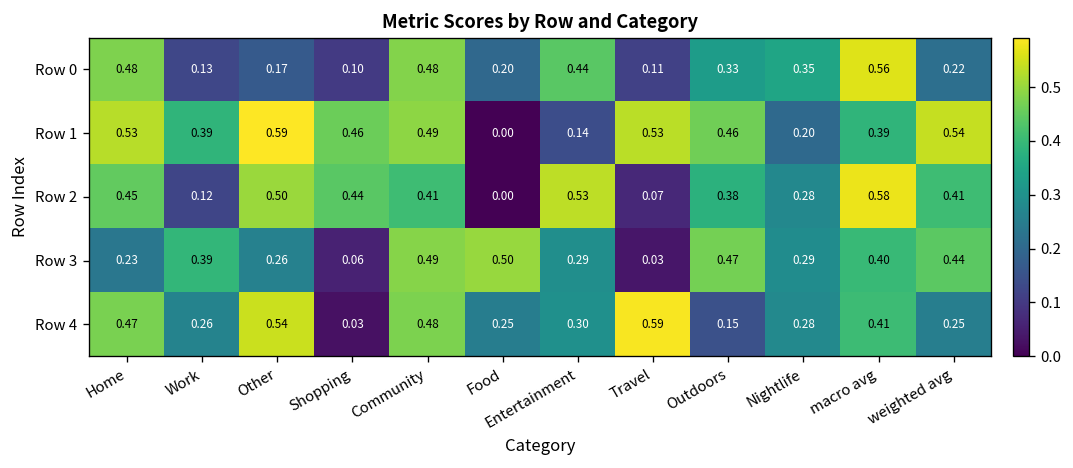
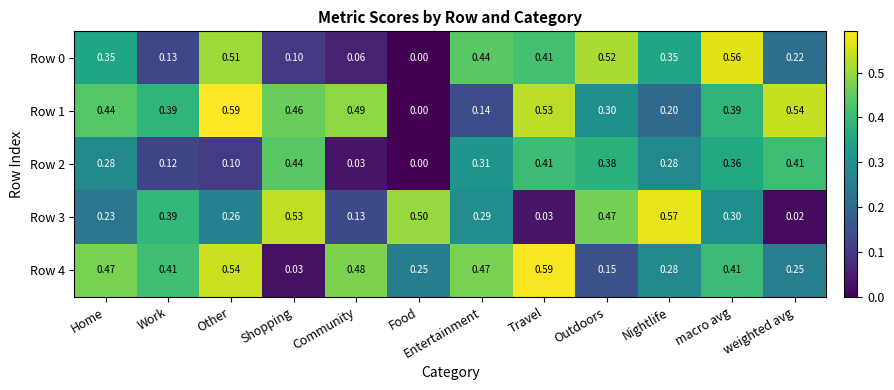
  {
    "Row 0": {
-     "Home": 0.48,
+     "Home": 0.35,
      "Work": 0.13,
-     "Other": 0.17,
+     "Other": 0.51,
      "Shopping": 0.10,
-     "Community": 0.48,
-     "Food": 0.20,
+     "Community": 0.06,
+     "Food": 0.00,
      "Entertainment": 0.44,
-     "Travel": 0.11,
-     "Outdoors": 0.33,
+     "Travel": 0.41,
+     "Outdoors": 0.52,
      "Nightlife": 0.35,
      "macro avg": 0.56,
      "weighted avg": 0.22
    },
    "Row 1": {
-     "Home": 0.53,
+     "Home": 0.44,
      "Work": 0.39,
      "Other": 0.59,
      "Shopping": 0.46,
      "Community": 0.49,
      "Food": 0.00,
      "Entertainment": 0.14,
      "Travel": 0.53,
-     "Outdoors": 0.46,
+     "Outdoors": 0.30,
      "Nightlife": 0.20,
      "macro avg": 0.39,
      "weighted avg": 0.54
    },
    "Row 2": {
-     "Home": 0.45,
+     "Home": 0.28,
      "Work": 0.12,
-     "Other": 0.50,
+     "Other": 0.10,
      "Shopping": 0.44,
-     "Community": 0.41,
+     "Community": 0.03,
      "Food": 0.00,
-     "Entertainment": 0.53,
-     "Travel": 0.07,
+     "Entertainment": 0.31,
+     "Travel": 0.41,
      "Outdoors": 0.38,
      "Nightlife": 0.28,
-     "macro avg": 0.58,
+     "macro avg": 0.36,
      "weighted avg": 0.41
    },
    "Row 3": {
      "Home": 0.23,
      "Work": 0.39,
      "Other": 0.26,
-     "Shopping": 0.06,
-     "Community": 0.49,
+     "Shopping": 0.53,
+     "Community": 0.13,
      "Food": 0.50,
      "Entertainment": 0.29,
      "Travel": 0.03,
      "Outdoors": 0.47,
-     "Nightlife": 0.29,
-     "macro avg": 0.40,
-     "weighted avg": 0.44
+     "Nightlife": 0.57,
+     "macro avg": 0.30,
+     "weighted avg": 0.02
    },
    "Row 4": {
      "Home": 0.47,
-     "Work": 0.26,
+     "Work": 0.41,
      "Other": 0.54,
      "Shopping": 0.03,
      "Community": 0.48,
      "Food": 0.25,
-     "Entertainment": 0.30,
+     "Entertainment": 0.47,
      "Travel": 0.59,
      "Outdoors": 0.15,
      "Nightlife": 0.28,
      "macro avg": 0.41,
      "weighted avg": 0.25
    }
  }
